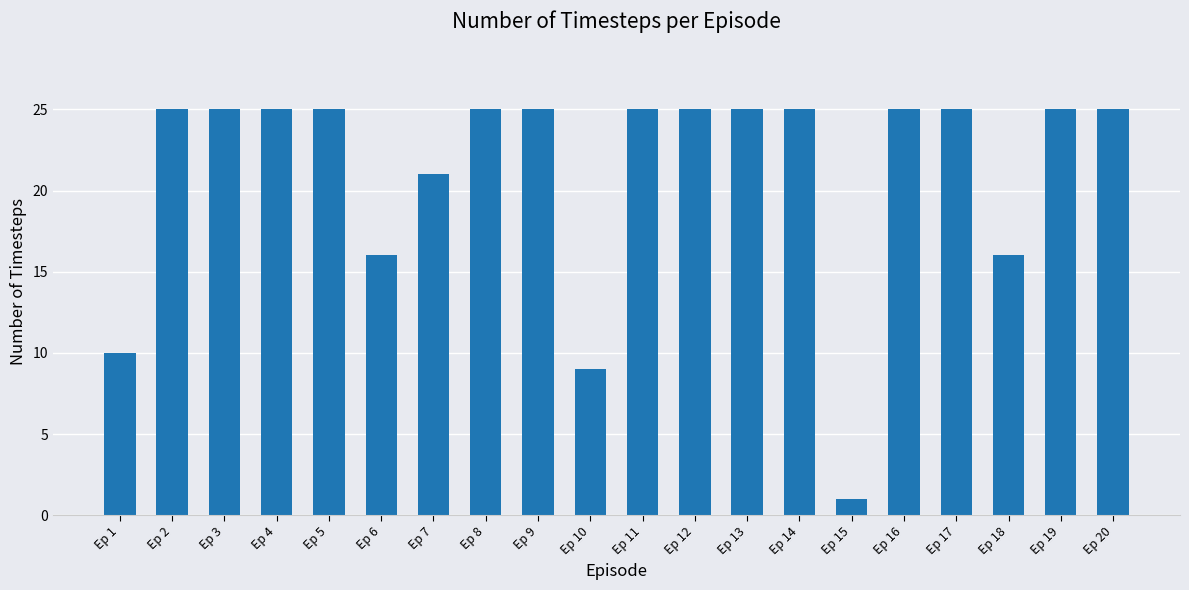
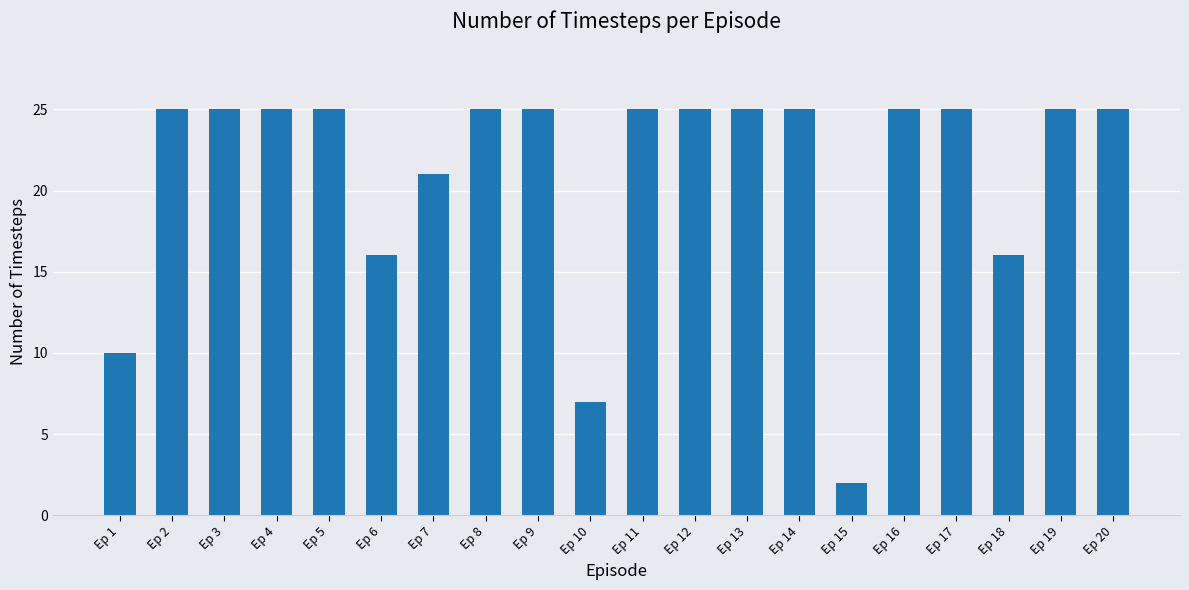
  {
    "Ep 1": 10,
    "Ep 2": 25,
    "Ep 3": 25,
    "Ep 4": 25,
    "Ep 5": 25,
    "Ep 6": 16,
    "Ep 7": 21,
    "Ep 8": 25,
    "Ep 9": 25,
-   "Ep 10": 9,
+   "Ep 10": 7,
    "Ep 11": 25,
    "Ep 12": 25,
    "Ep 13": 25,
    "Ep 14": 25,
-   "Ep 15": 1,
+   "Ep 15": 2,
    "Ep 16": 25,
    "Ep 17": 25,
    "Ep 18": 16,
    "Ep 19": 25,
    "Ep 20": 25
  }
